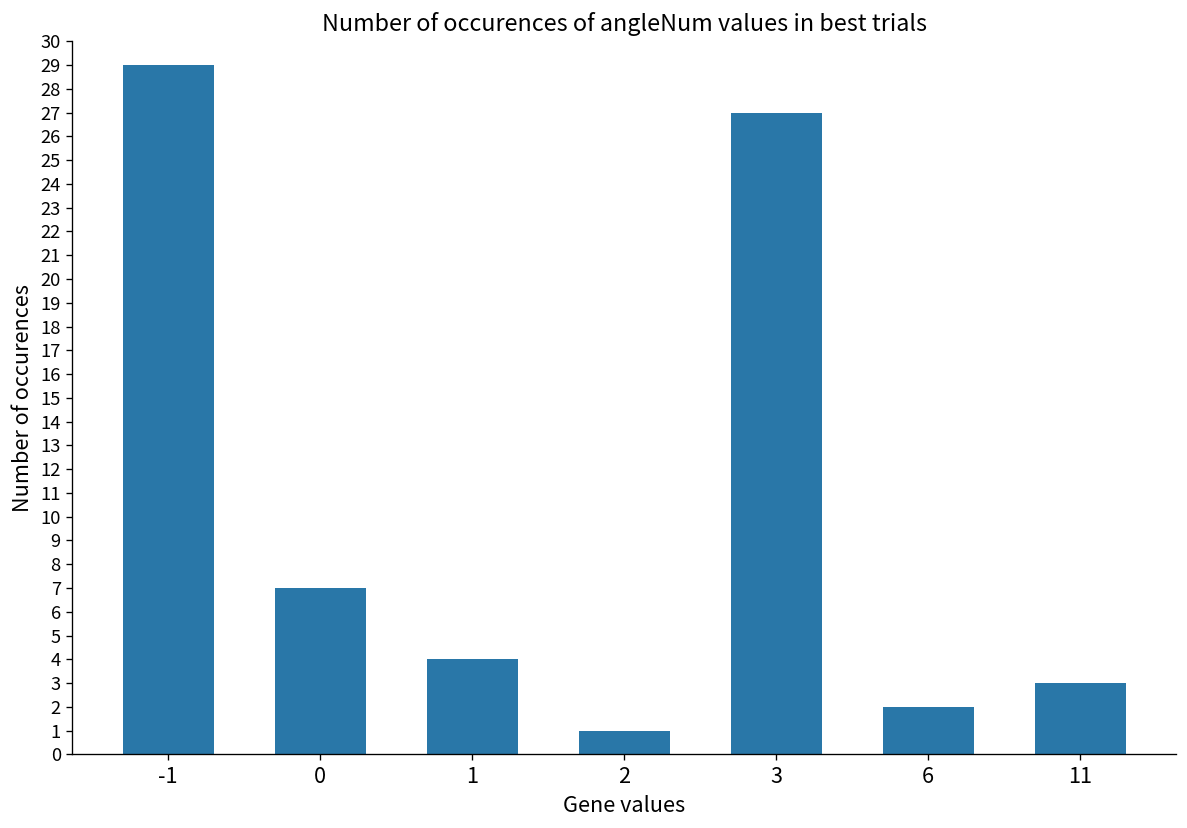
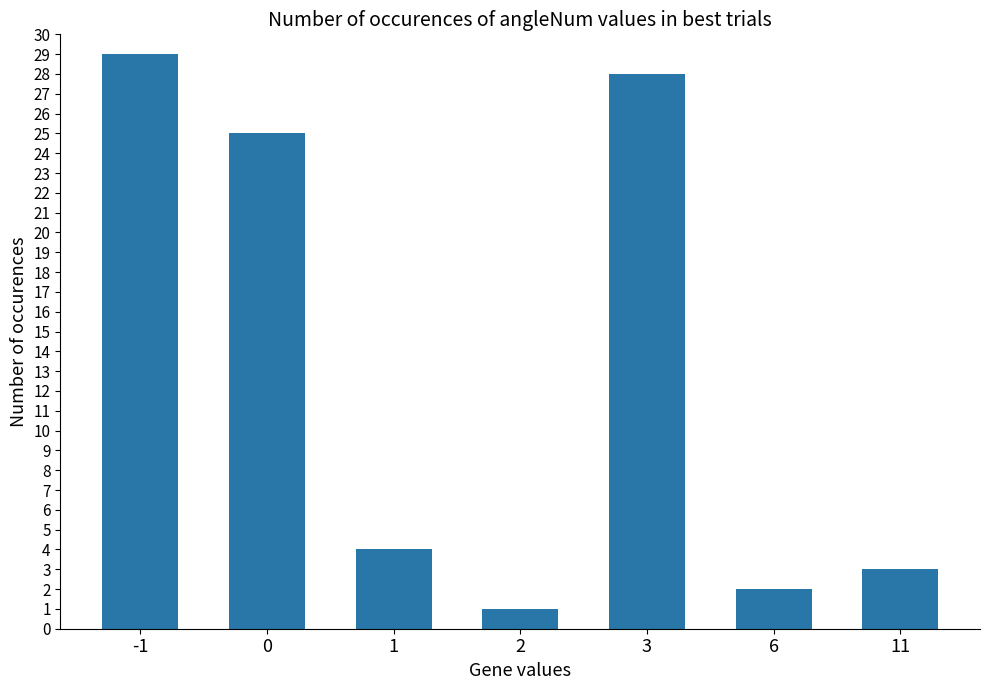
  {
    "-1": 29,
-   "0": 7,
+   "0": 25,
    "1": 4,
    "2": 1,
-   "3": 27,
+   "3": 28,
    "6": 2,
    "11": 3
  }
